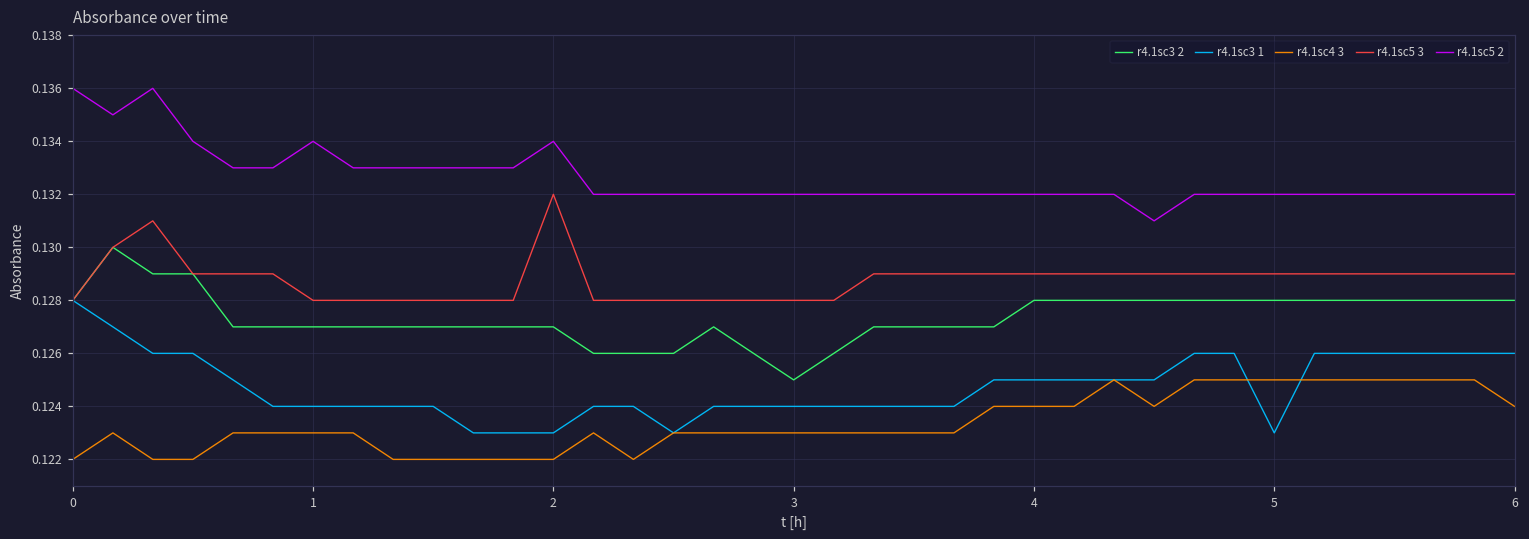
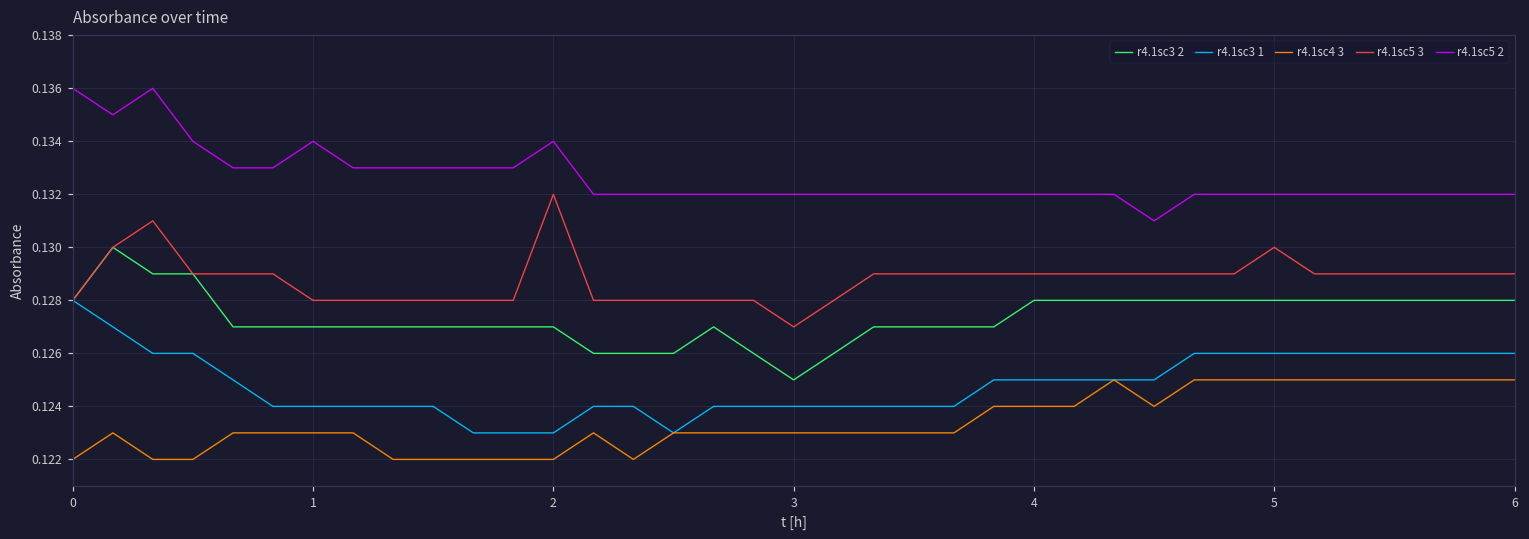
  {
    "r4.1sc3 2": {
      "1": 0.127,
      "2": 0.127,
      "3": 0.125,
      "4": 0.128,
      "5": 0.128,
      "6": 0.128
    },
    "r4.1sc3 1": {
      "1": 0.124,
      "2": 0.123,
      "3": 0.124,
      "4": 0.125,
-     "5": 0.123,
+     "5": 0.126,
      "6": 0.126
    },
    "r4.1sc4 3": {
      "0": 0.122,
      "1": 0.123,
      "2": 0.122,
      "3": 0.123,
      "4": 0.124,
      "5": 0.125,
-     "6": 0.124
+     "6": 0.125
    },
    "r4.1sc5 3": {
      "1": 0.128,
      "2": 0.132,
-     "3": 0.128,
+     "3": 0.127,
      "4": 0.129,
-     "5": 0.129,
+     "5": 0.130,
      "6": 0.129
    },
    "r4.1sc5 2": {
      "0": 0.136,
      "1": 0.134,
      "2": 0.134,
      "3": 0.132,
      "4": 0.132,
      "5": 0.132,
      "6": 0.132
    }
  }
